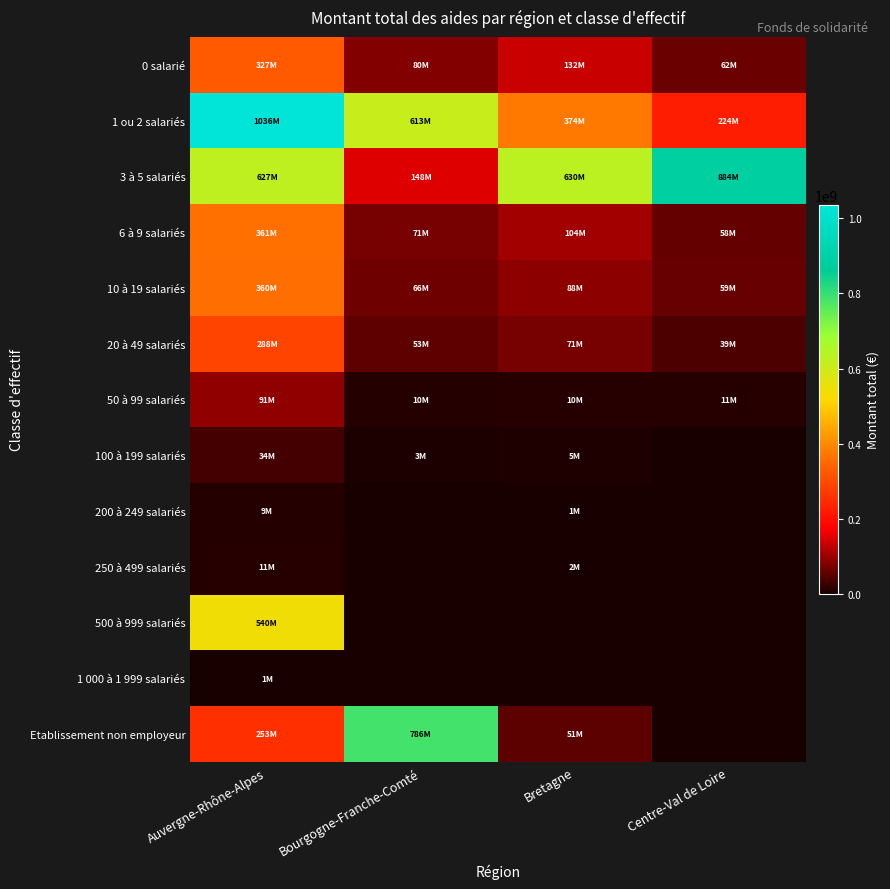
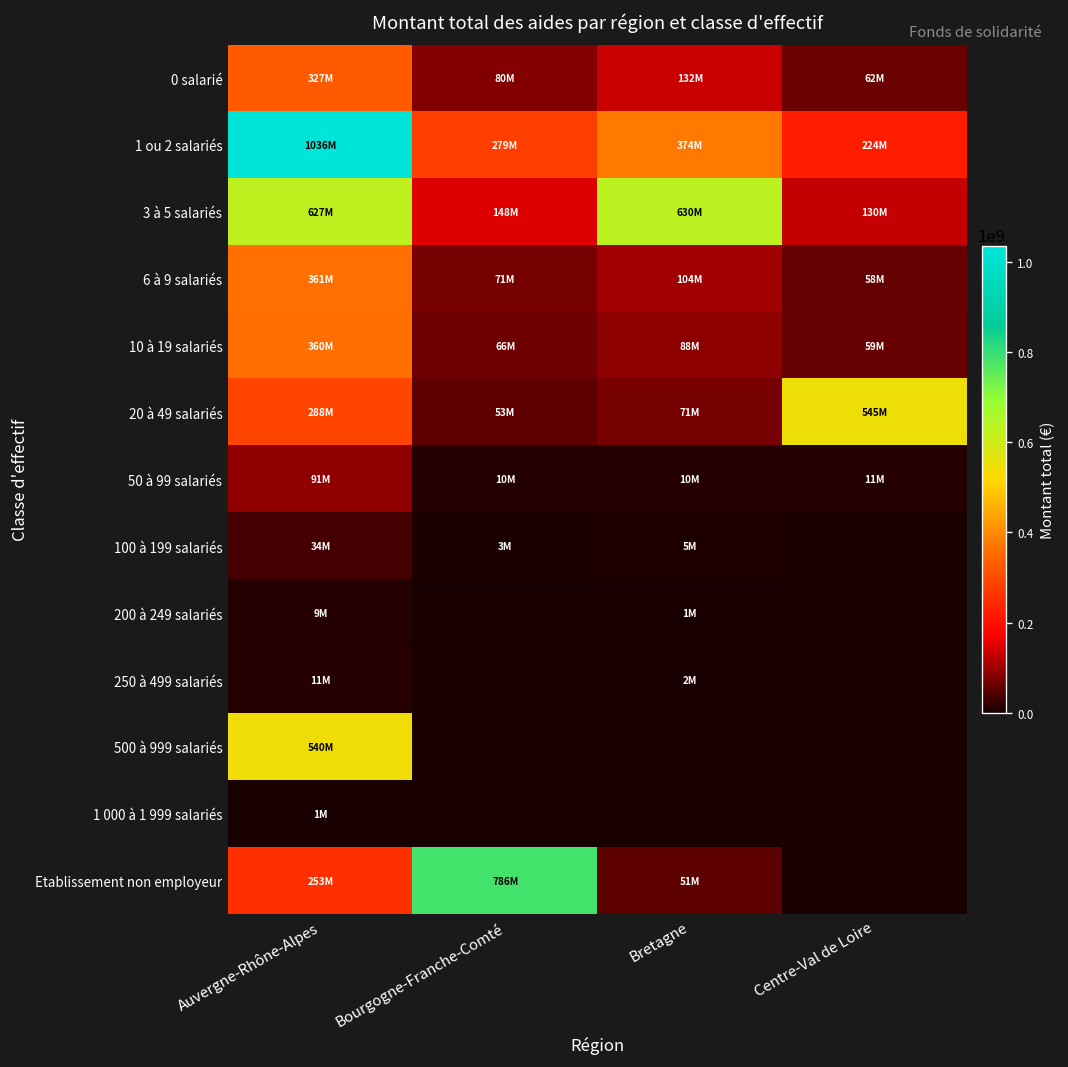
  {
    "0 salarié": {
      "Auvergne-Rhône-Alpes": "327M",
      "Bourgogne-Franche-Comté": "80M",
      "Bretagne": "132M",
      "Centre-Val de Loire": "62M"
    },
    "1 ou 2 salariés": {
      "Auvergne-Rhône-Alpes": "1036M",
-     "Bourgogne-Franche-Comté": "613M",
+     "Bourgogne-Franche-Comté": "279M",
      "Bretagne": "374M",
      "Centre-Val de Loire": "224M"
    },
    "3 à 5 salariés": {
      "Auvergne-Rhône-Alpes": "627M",
      "Bourgogne-Franche-Comté": "148M",
      "Bretagne": "630M",
-     "Centre-Val de Loire": "884M"
+     "Centre-Val de Loire": "130M"
    },
    "6 à 9 salariés": {
      "Auvergne-Rhône-Alpes": "361M",
      "Bourgogne-Franche-Comté": "71M",
      "Bretagne": "104M",
      "Centre-Val de Loire": "58M"
    },
    "10 à 19 salariés": {
      "Auvergne-Rhône-Alpes": "360M",
      "Bourgogne-Franche-Comté": "66M",
      "Bretagne": "88M",
      "Centre-Val de Loire": "59M"
    },
    "20 à 49 salariés": {
      "Auvergne-Rhône-Alpes": "288M",
      "Bourgogne-Franche-Comté": "53M",
      "Bretagne": "71M",
-     "Centre-Val de Loire": "39M"
+     "Centre-Val de Loire": "545M"
    },
    "50 à 99 salariés": {
      "Auvergne-Rhône-Alpes": "91M",
      "Bourgogne-Franche-Comté": "10M",
      "Bretagne": "10M",
      "Centre-Val de Loire": "11M"
    },
    "100 à 199 salariés": {
      "Auvergne-Rhône-Alpes": "34M",
      "Bourgogne-Franche-Comté": "3M",
      "Bretagne": "5M"
    },
    "200 à 249 salariés": {
      "Auvergne-Rhône-Alpes": "9M",
      "Bretagne": "1M"
    },
    "250 à 499 salariés": {
      "Auvergne-Rhône-Alpes": "11M",
      "Bretagne": "2M"
    },
    "500 à 999 salariés": {
      "Auvergne-Rhône-Alpes": "540M"
    },
    "1 000 à 1 999 salariés": {
      "Auvergne-Rhône-Alpes": "1M"
    },
    "Etablissement non employeur": {
      "Auvergne-Rhône-Alpes": "253M",
      "Bourgogne-Franche-Comté": "786M",
      "Bretagne": "51M"
    }
  }
